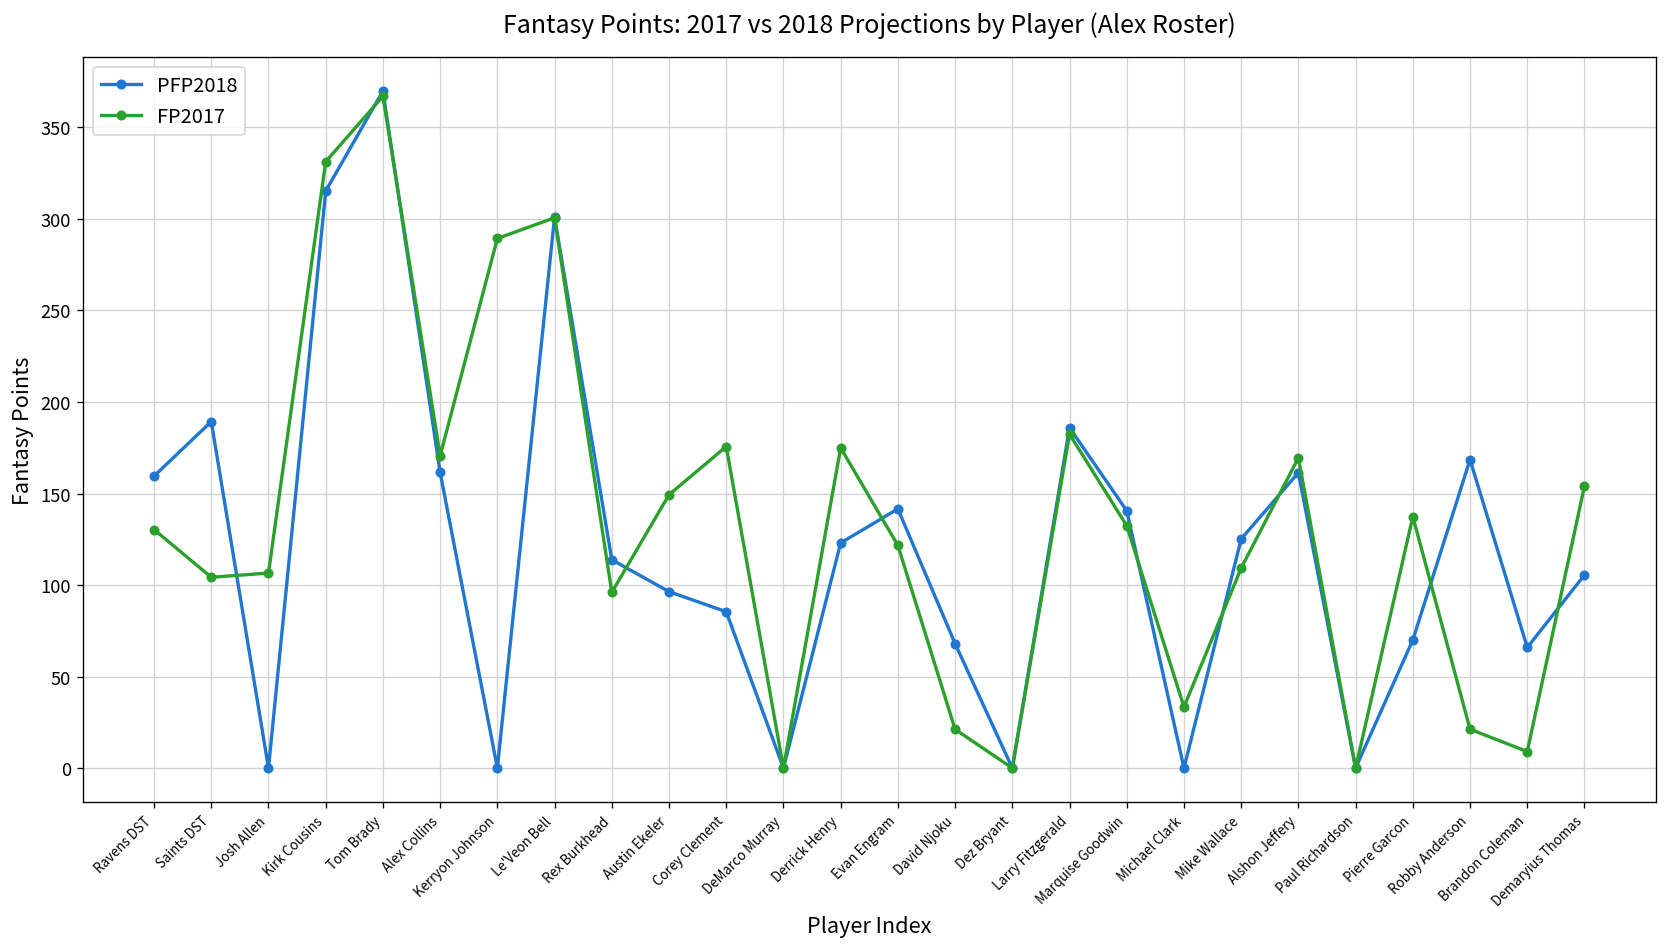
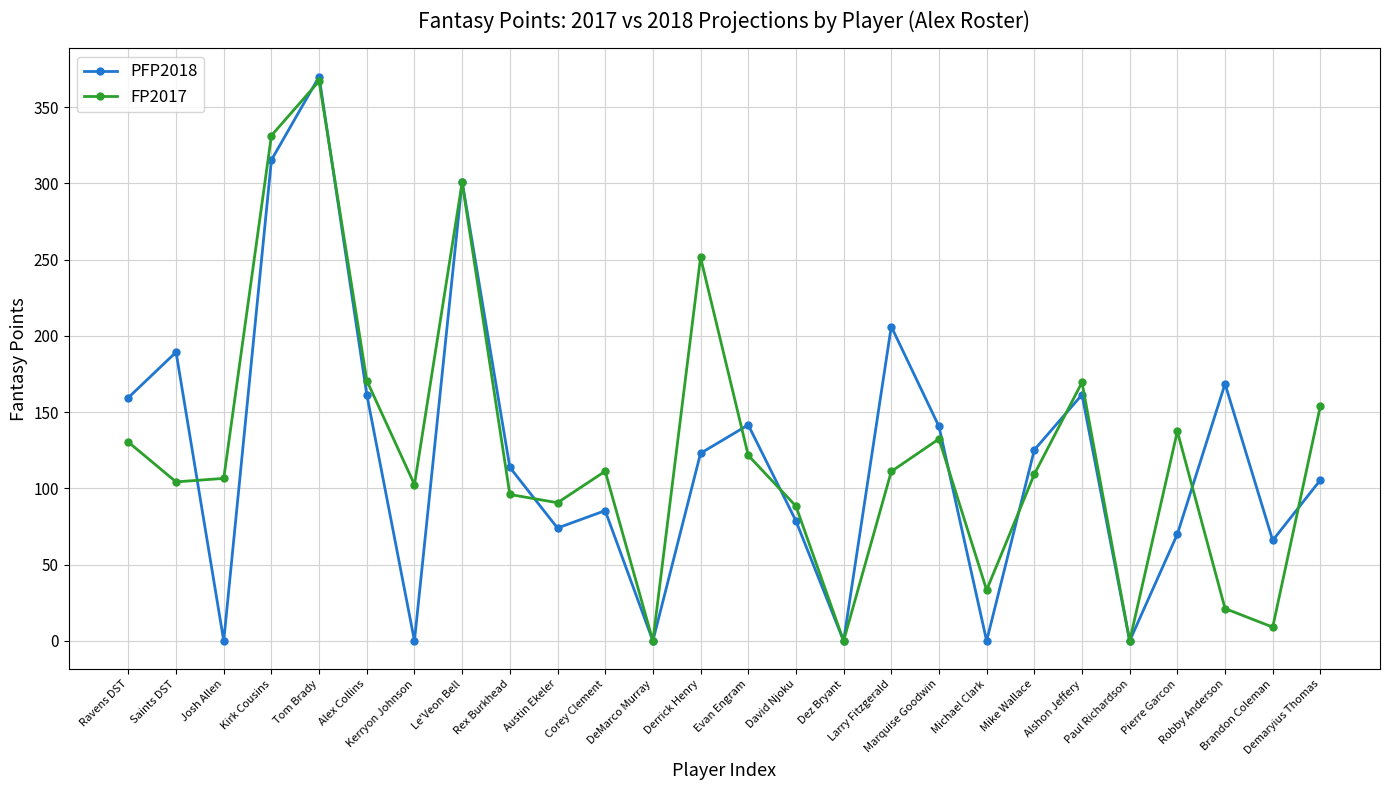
  {
    "PFP2018": {
      "Ravens DST": 160,
      "Saints DST": 189,
      "Josh Allen": 0,
      "Kirk Cousins": 315,
      "Tom Brady": 370,
      "Alex Collins": 162,
      "Kerryon Johnson": 0,
      "Rex Burkhead": 114,
-     "Austin Ekeler": 96,
+     "Austin Ekeler": 74,
      "Corey Clement": 85,
      "Derrick Henry": 123,
      "Evan Engram": 142,
-     "David Njoku": 68,
-     "Larry Fitzgerald": 186,
+     "David Njoku": 79,
+     "Larry Fitzgerald": 206,
      "Marquise Goodwin": 141,
      "Michael Clark": 0,
      "Mike Wallace": 125,
      "Alshon Jeffery": 161,
      "Pierre Garcon": 70,
      "Robby Anderson": 169,
      "Brandon Coleman": 66,
      "Demaryius Thomas": 106
    },
    "FP2017": {
      "Ravens DST": 130,
      "Saints DST": 104,
      "Josh Allen": 107,
      "Kirk Cousins": 331,
      "Tom Brady": 367,
      "Alex Collins": 171,
-     "Kerryon Johnson": 289,
+     "Kerryon Johnson": 103,
      "Rex Burkhead": 96,
-     "Austin Ekeler": 149,
-     "Corey Clement": 176,
-     "Derrick Henry": 175,
+     "Austin Ekeler": 91,
+     "Corey Clement": 111,
+     "Derrick Henry": 251,
      "Evan Engram": 122,
-     "David Njoku": 21,
-     "Larry Fitzgerald": 182,
+     "David Njoku": 88,
+     "Larry Fitzgerald": 111,
      "Marquise Goodwin": 132,
      "Michael Clark": 33,
      "Mike Wallace": 109,
      "Alshon Jeffery": 169,
      "Pierre Garcon": 137,
      "Robby Anderson": 21,
      "Brandon Coleman": 9,
      "Demaryius Thomas": 154
    }
  }
